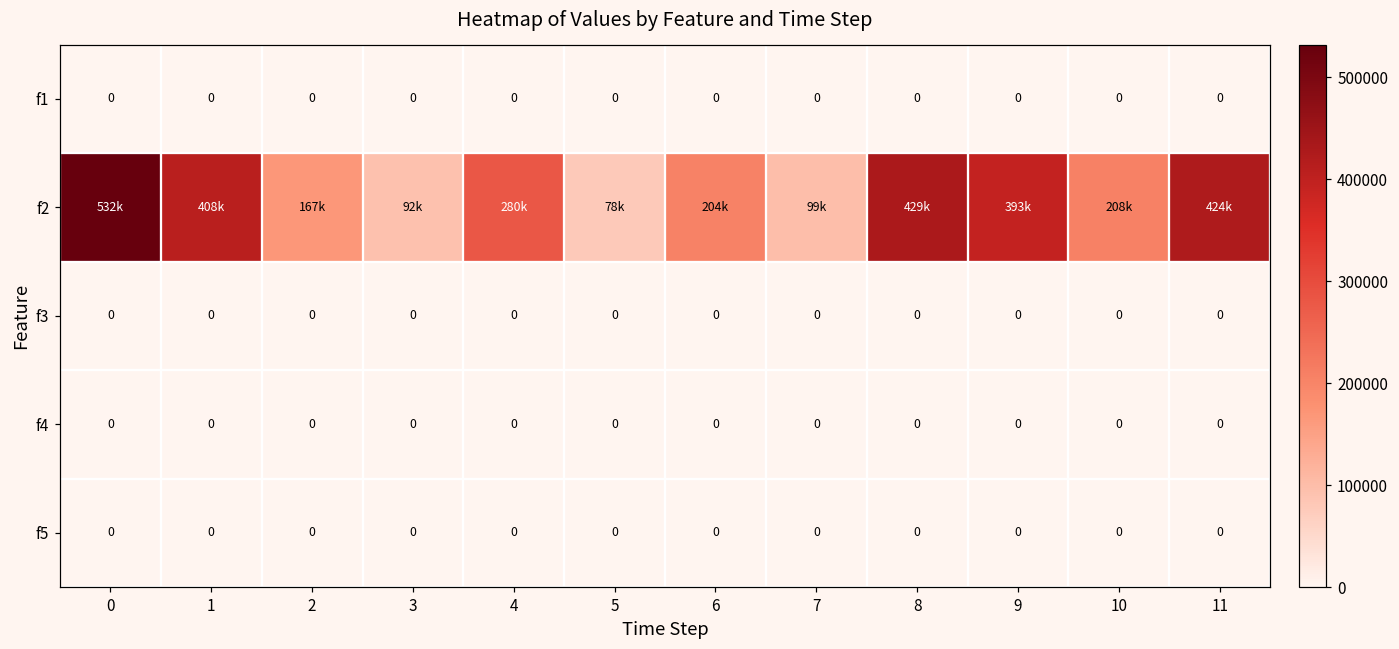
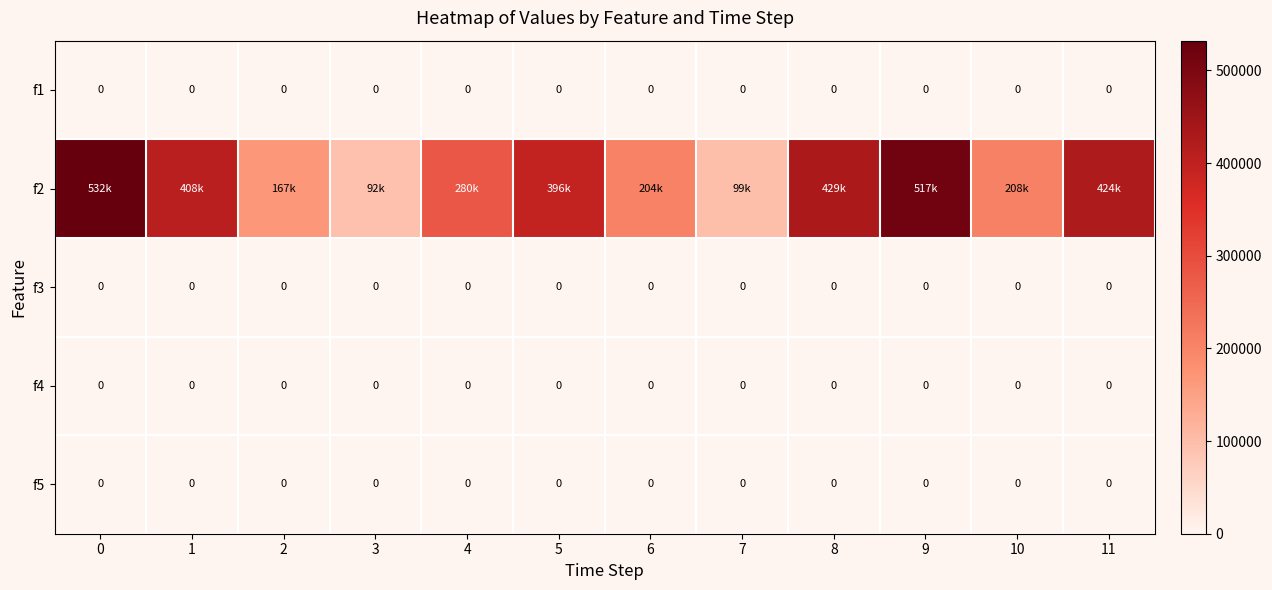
  {
    "f1": {
      "0": "0",
      "1": "0",
      "2": "0",
      "3": "0",
      "4": "0",
      "5": "0",
      "6": "0",
      "7": "0",
      "8": "0",
      "9": "0",
      "10": "0",
      "11": "0"
    },
    "f2": {
      "0": "532k",
      "1": "408k",
      "2": "167k",
      "3": "92k",
      "4": "280k",
-     "5": "78k",
+     "5": "396k",
      "6": "204k",
      "7": "99k",
      "8": "429k",
-     "9": "393k",
+     "9": "517k",
      "10": "208k",
      "11": "424k"
    },
    "f3": {
      "0": "0",
      "1": "0",
      "2": "0",
      "3": "0",
      "4": "0",
      "5": "0",
      "6": "0",
      "7": "0",
      "8": "0",
      "9": "0",
      "10": "0",
      "11": "0"
    },
    "f4": {
      "0": "0",
      "1": "0",
      "2": "0",
      "3": "0",
      "4": "0",
      "5": "0",
      "6": "0",
      "7": "0",
      "8": "0",
      "9": "0",
      "10": "0",
      "11": "0"
    },
    "f5": {
      "0": "0",
      "1": "0",
      "2": "0",
      "3": "0",
      "4": "0",
      "5": "0",
      "6": "0",
      "7": "0",
      "8": "0",
      "9": "0",
      "10": "0",
      "11": "0"
    }
  }
